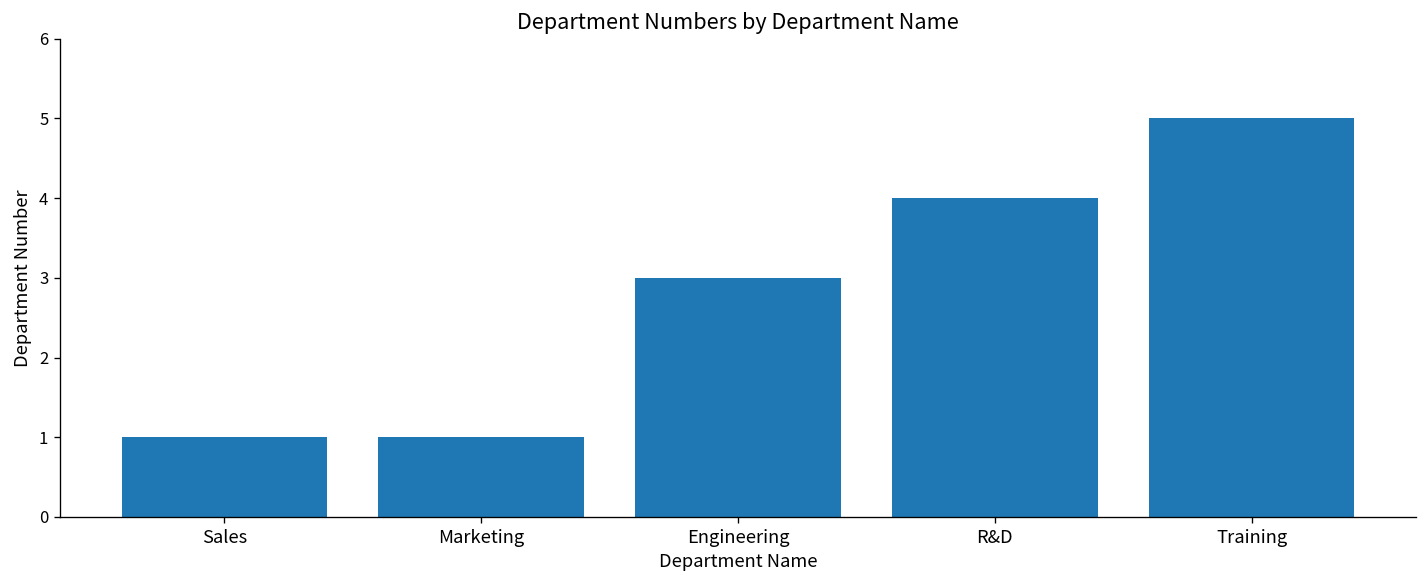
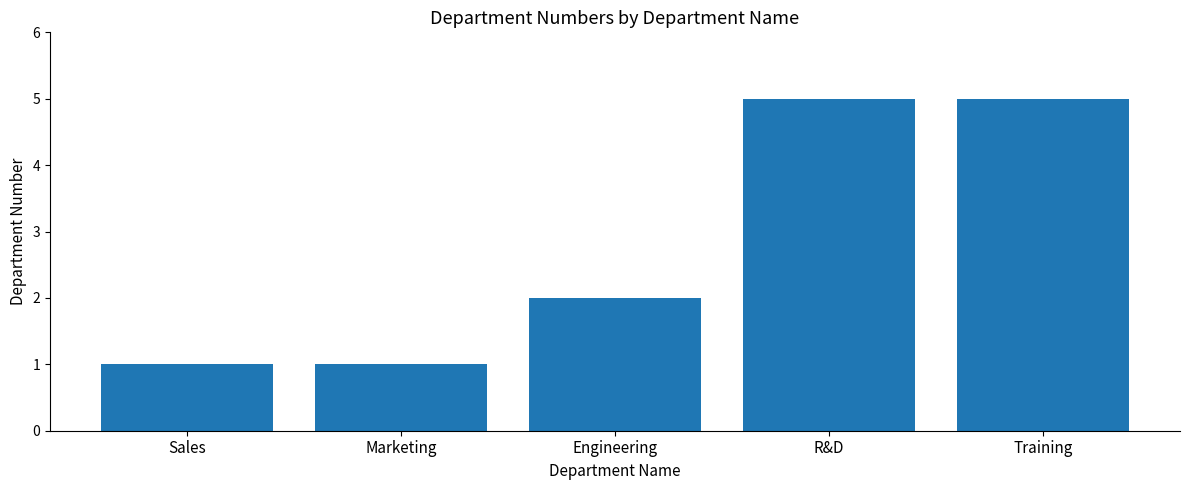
  {
    "Sales": 1,
    "Marketing": 1,
-   "Engineering": 3,
-   "R&D": 4,
+   "Engineering": 2,
+   "R&D": 5,
    "Training": 5
  }
